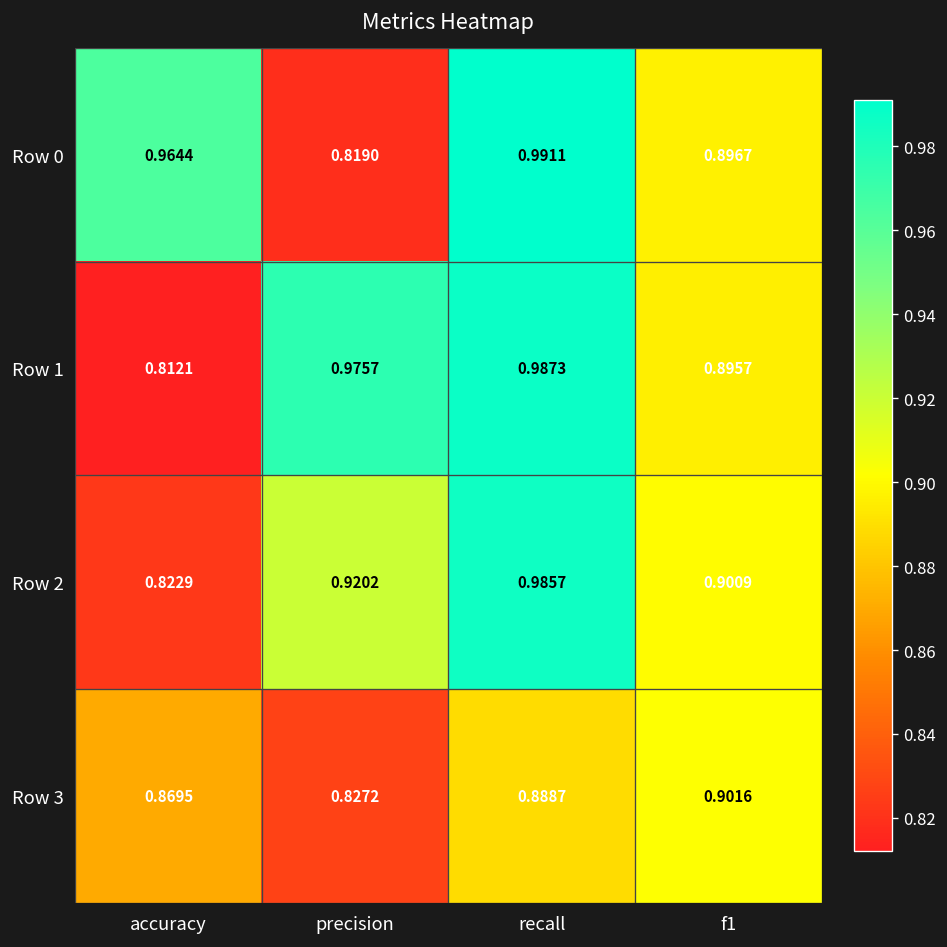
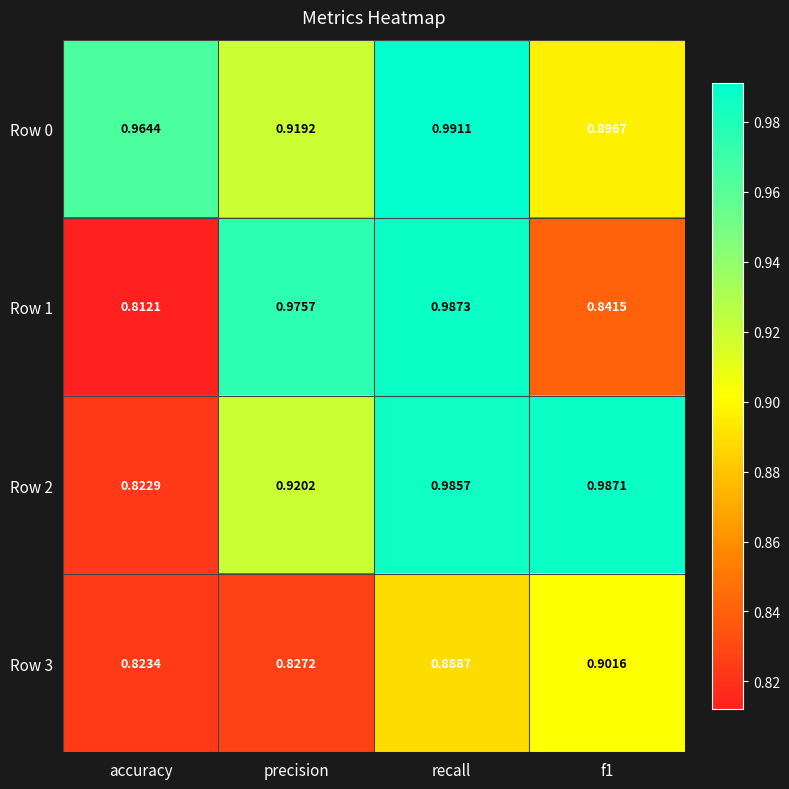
  {
    "Row 0": {
      "accuracy": 0.9644,
-     "precision": 0.8190,
+     "precision": 0.9192,
      "recall": 0.9911,
      "f1": 0.8967
    },
    "Row 1": {
      "accuracy": 0.8121,
      "precision": 0.9757,
      "recall": 0.9873,
-     "f1": 0.8957
+     "f1": 0.8415
    },
    "Row 2": {
      "accuracy": 0.8229,
      "precision": 0.9202,
      "recall": 0.9857,
-     "f1": 0.9009
+     "f1": 0.9871
    },
    "Row 3": {
-     "accuracy": 0.8695,
+     "accuracy": 0.8234,
      "precision": 0.8272,
      "recall": 0.8887,
      "f1": 0.9016
    }
  }
